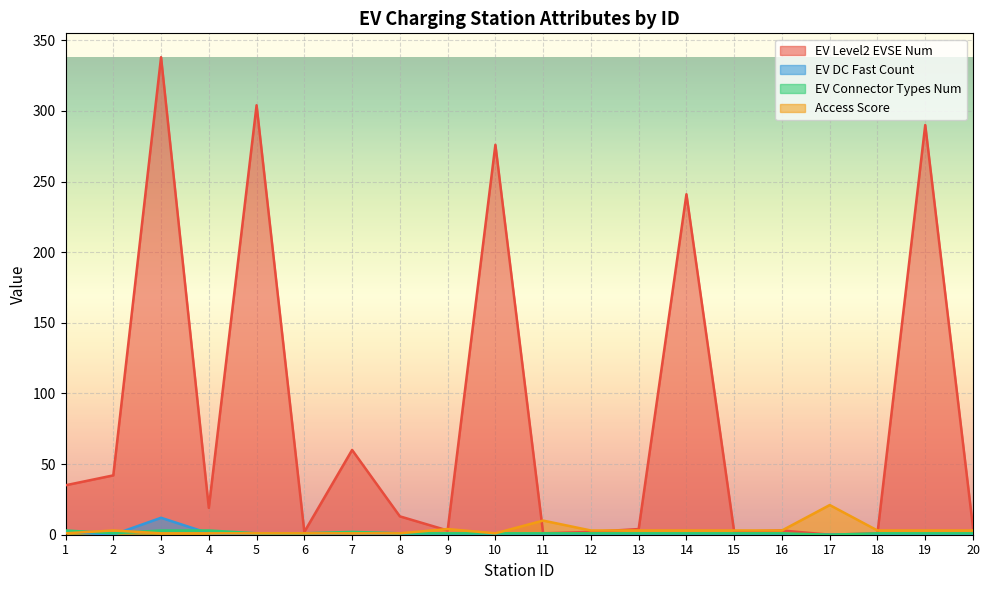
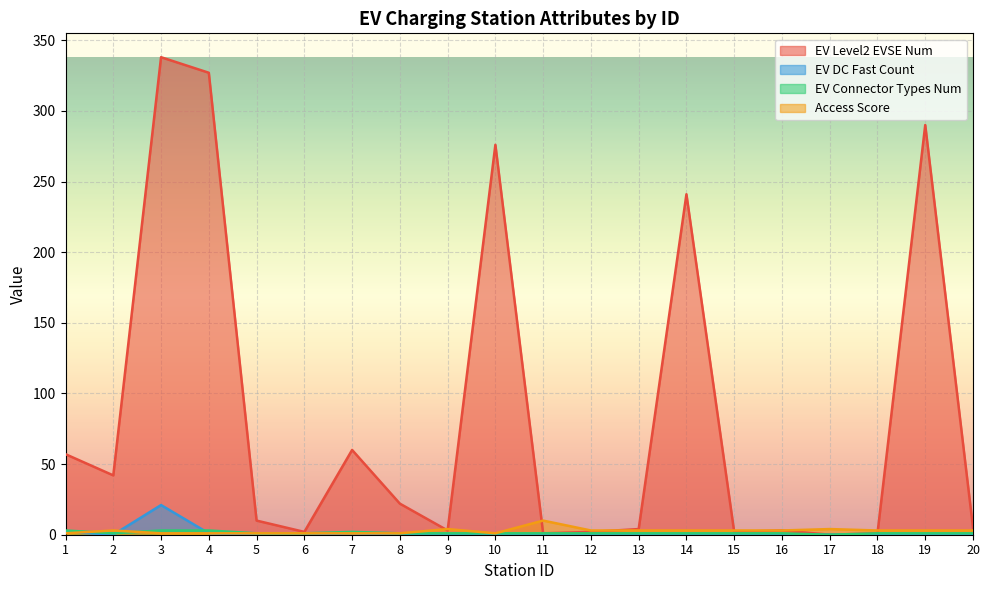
  {
    "EV Level2 EVSE Num": {
-     "1": 35,
+     "1": 57,
      "2": 42,
      "3": 338,
-     "4": 19,
-     "5": 304,
+     "4": 327,
+     "5": 10,
      "7": 60,
-     "8": 13,
+     "8": 22,
      "10": 276,
      "14": 241,
      "19": 290,
      "20": 5
    },
    "EV DC Fast Count": {
-     "3": 12
+     "3": 21
    },
    "EV Connector Types Num": {
      "3": 3,
      "4": 3
    },
    "Access Score": {
      "2": 3,
      "3": 1,
      "11": 10,
      "14": 3,
-     "17": 21,
+     "17": 4,
      "18": 3,
      "19": 3,
      "20": 3
    }
  }
